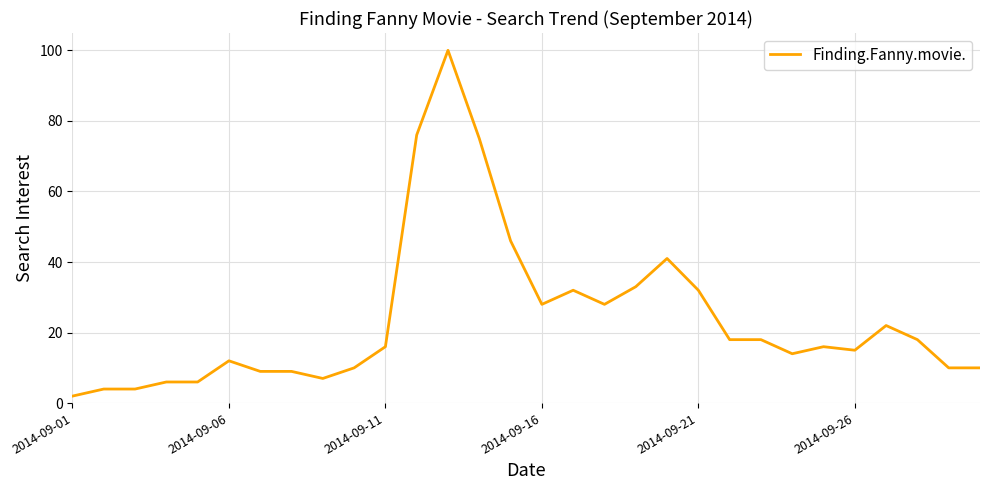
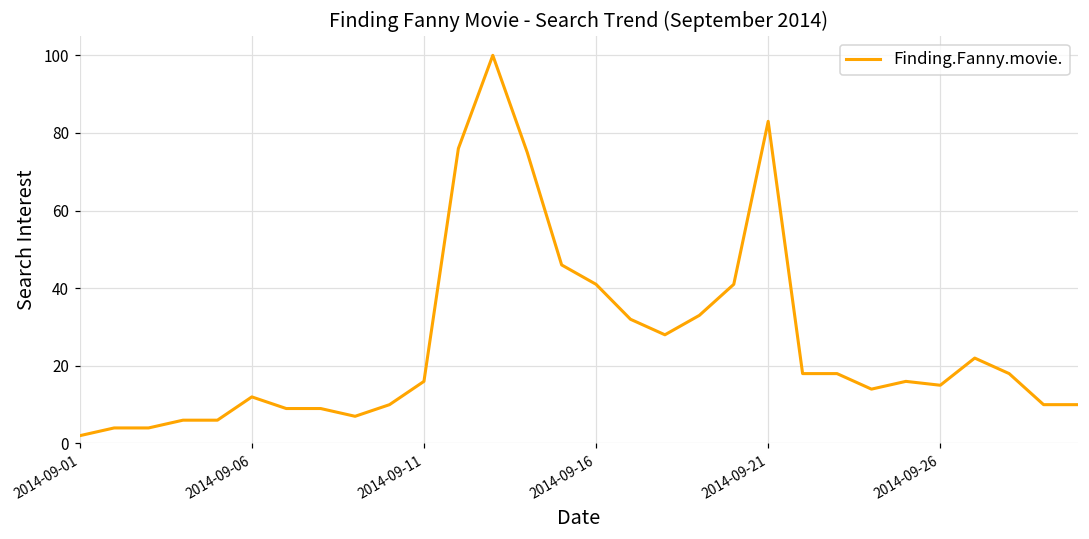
  {
    "2014-09-01": 2,
    "2014-09-06": 12,
    "2014-09-11": 16,
-   "2014-09-16": 28,
-   "2014-09-21": 32,
+   "2014-09-16": 41,
+   "2014-09-21": 83,
    "2014-09-26": 15
  }
